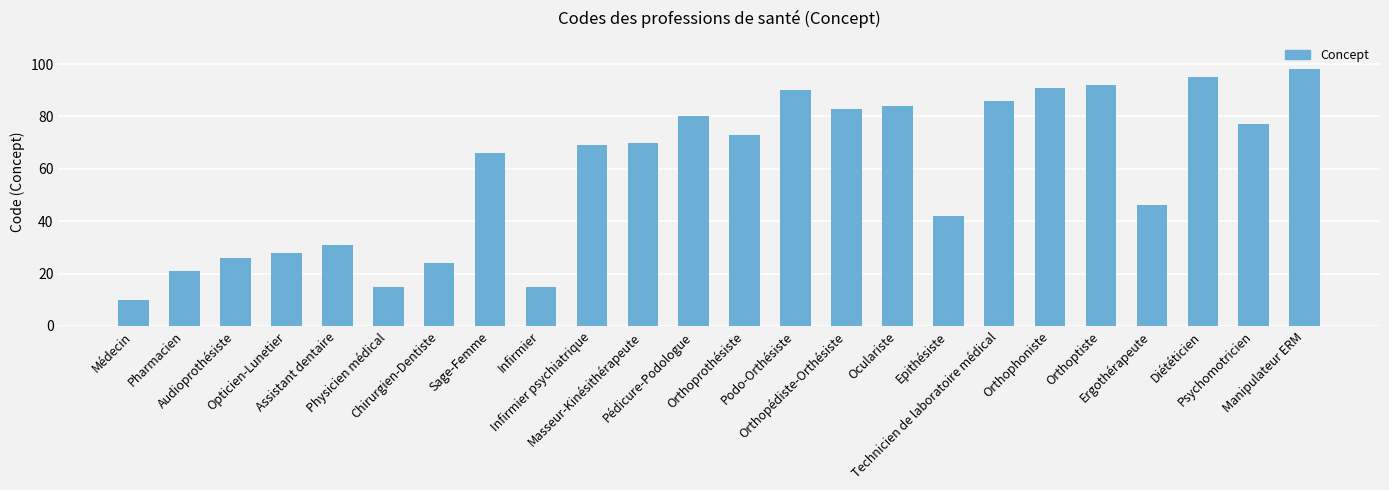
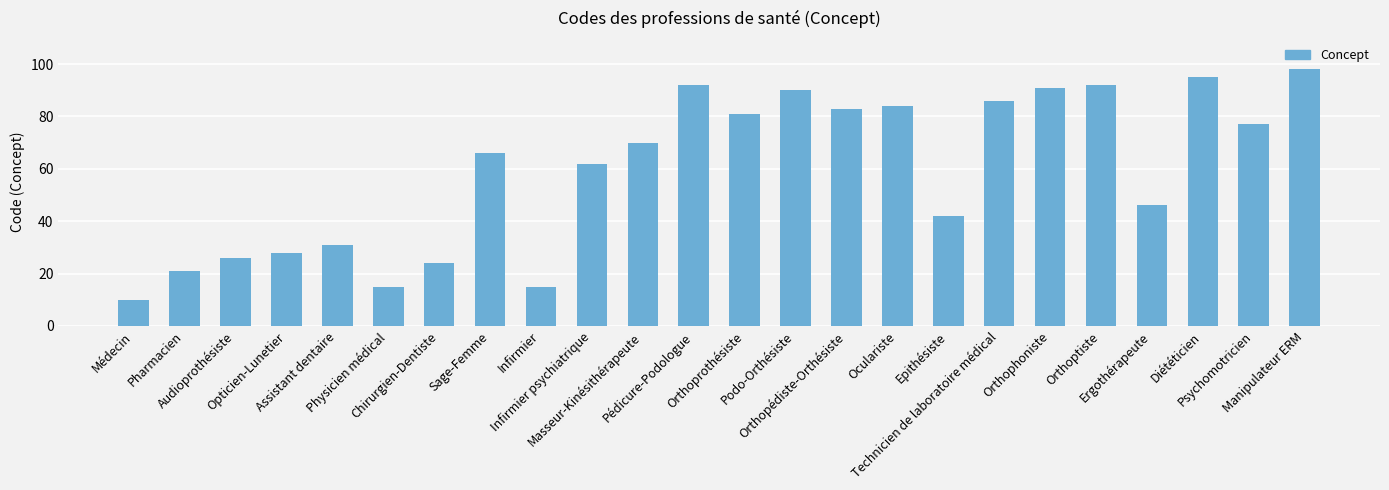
  {
    "Médecin": 10,
    "Pharmacien": 21,
    "Audioprothésiste": 26,
    "Opticien-Lunetier": 28,
    "Assistant dentaire": 31,
    "Physicien médical": 15,
    "Chirurgien-Dentiste": 24,
    "Sage-Femme": 66,
    "Infirmier": 15,
-   "Infirmier psychiatrique": 69,
+   "Infirmier psychiatrique": 62,
    "Masseur-Kinésithérapeute": 70,
-   "Pédicure-Podologue": 80,
-   "Orthoprothésiste": 73,
+   "Pédicure-Podologue": 92,
+   "Orthoprothésiste": 81,
    "Podo-Orthésiste": 90,
    "Orthopédiste-Orthésiste": 83,
    "Oculariste": 84,
    "Epithésiste": 42,
    "Technicien de laboratoire médical": 86,
    "Orthophoniste": 91,
    "Orthoptiste": 92,
    "Ergothérapeute": 46,
    "Diététicien": 95,
    "Psychomotricien": 77,
    "Manipulateur ERM": 98
  }
